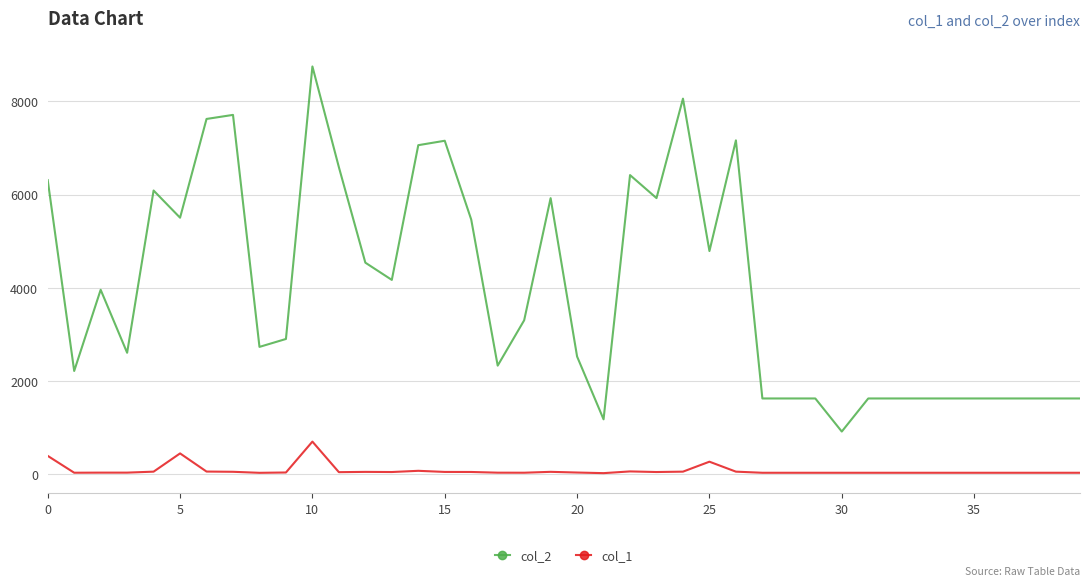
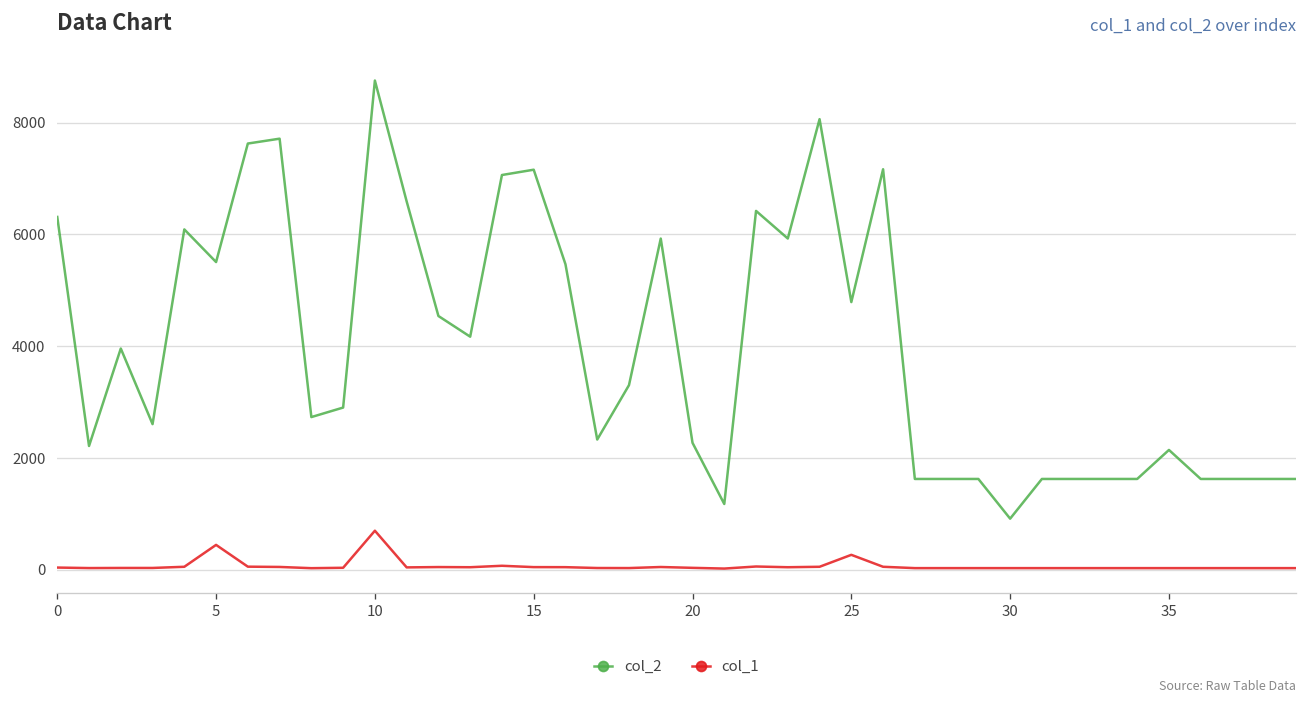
  {
    "col_2": {
      "0": 6300,
      "5": 5500,
      "10": 8800,
      "15": 7200,
-     "20": 2500,
+     "20": 2300,
      "25": 4800,
      "30": 900,
-     "35": 1600
+     "35": 2100
    },
    "col_1": {
-     "0": 400,
+     "0": 0,
      "5": 400,
      "10": 700,
      "15": 0,
      "20": 0,
      "25": 300,
      "30": 0,
      "35": 0
    }
  }
